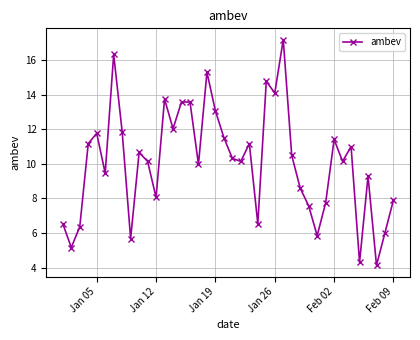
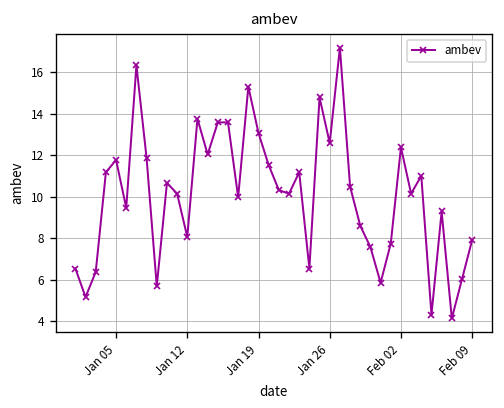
  {
    "Jan 05": 11.8,
    "Jan 12": 8.1,
    "Jan 19": 13.1,
-   "Jan 26": 14.1,
-   "Feb 02": 11.4,
+   "Jan 26": 12.6,
+   "Feb 02": 12.4,
    "Feb 09": 7.9
  }
